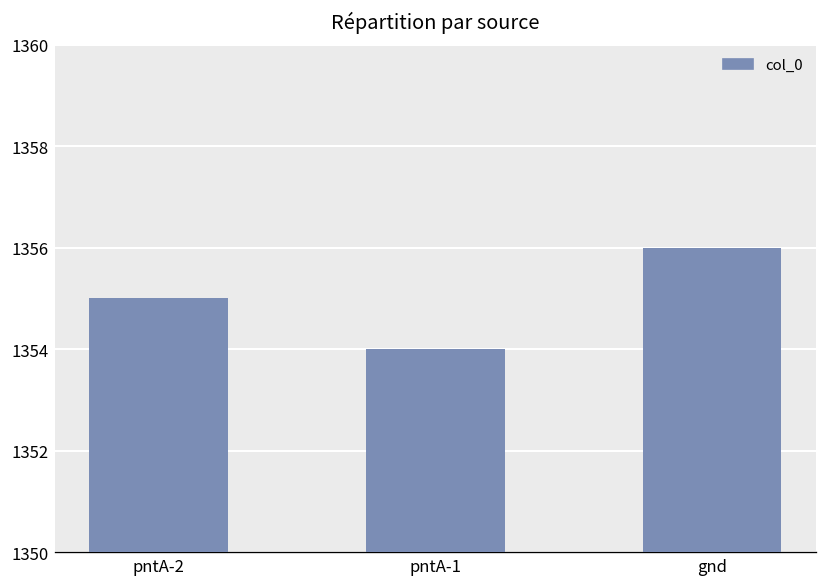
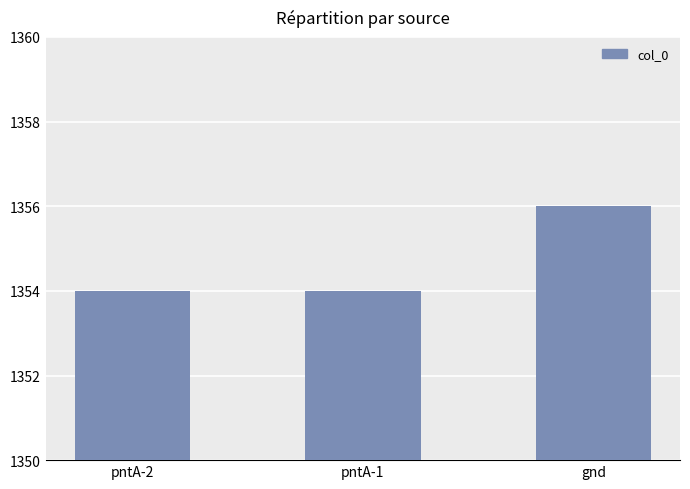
  {
-   "pntA-2": 1355,
+   "pntA-2": 1354,
    "pntA-1": 1354,
    "gnd": 1356
  }
